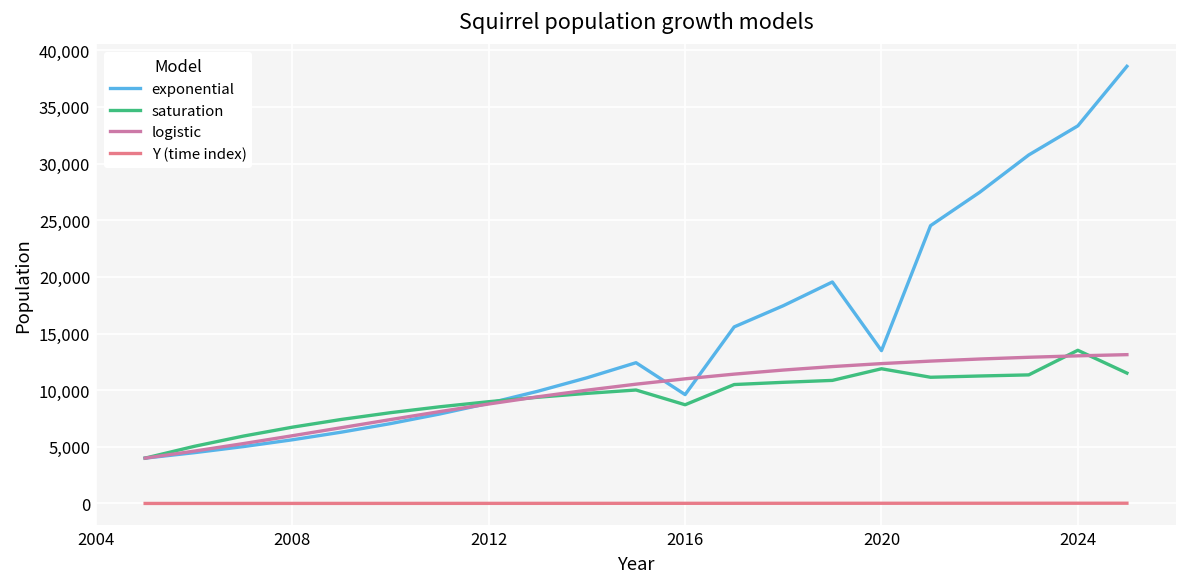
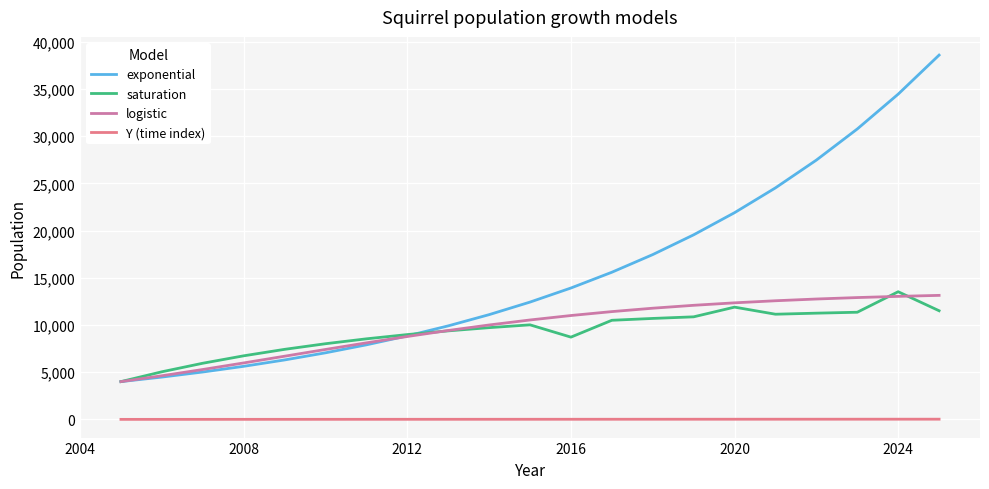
  {
    "exponential": {
      "2008": "6,000",
-     "2016": "10,000",
-     "2020": "13,000",
-     "2024": "33,000"
+     "2016": "14,000",
+     "2020": "22,000",
+     "2024": "34,000"
    },
    "saturation": {
      "2008": "7,000",
      "2016": "9,000",
      "2020": "12,000",
      "2024": "14,000"
    }
  }
